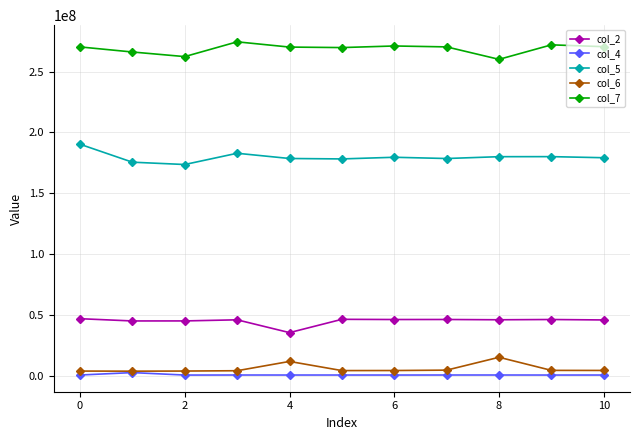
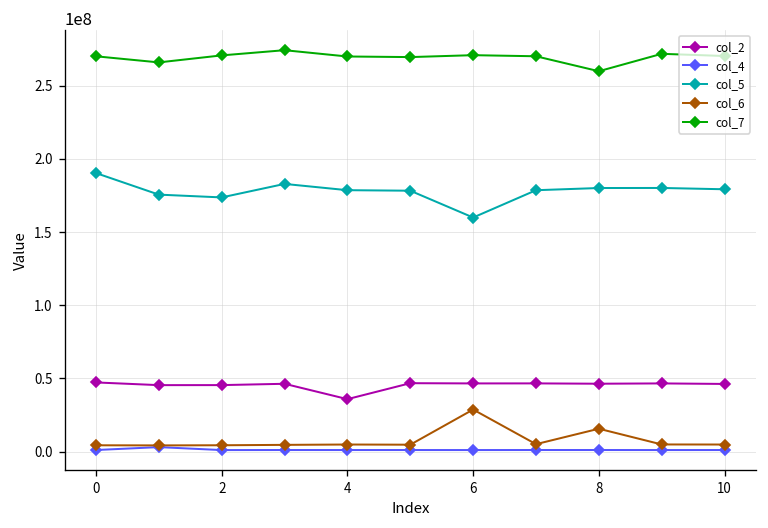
  {
    "col_2": {
      "0": 47000000,
      "2": 45000000,
      "4": 36000000,
      "6": 47000000,
      "8": 46000000,
      "10": 46000000
    },
    "col_4": {
      "0": 1000000,
      "2": 1000000,
      "4": 1000000,
      "6": 1000000,
      "8": 1000000,
      "10": 1000000
    },
    "col_5": {
      "0": 190000000,
      "2": 174000000,
      "4": 179000000,
-     "6": 180000000,
+     "6": 160000000,
      "8": 180000000,
      "10": 179000000
    },
    "col_6": {
      "0": 4000000,
      "2": 4000000,
-     "4": 12000000,
-     "6": 5000000,
+     "4": 5000000,
+     "6": 29000000,
      "8": 16000000,
      "10": 5000000
    },
    "col_7": {
      "0": 270000000,
-     "2": 262000000,
+     "2": 271000000,
      "4": 270000000,
      "6": 271000000,
      "8": 260000000
    }
  }
